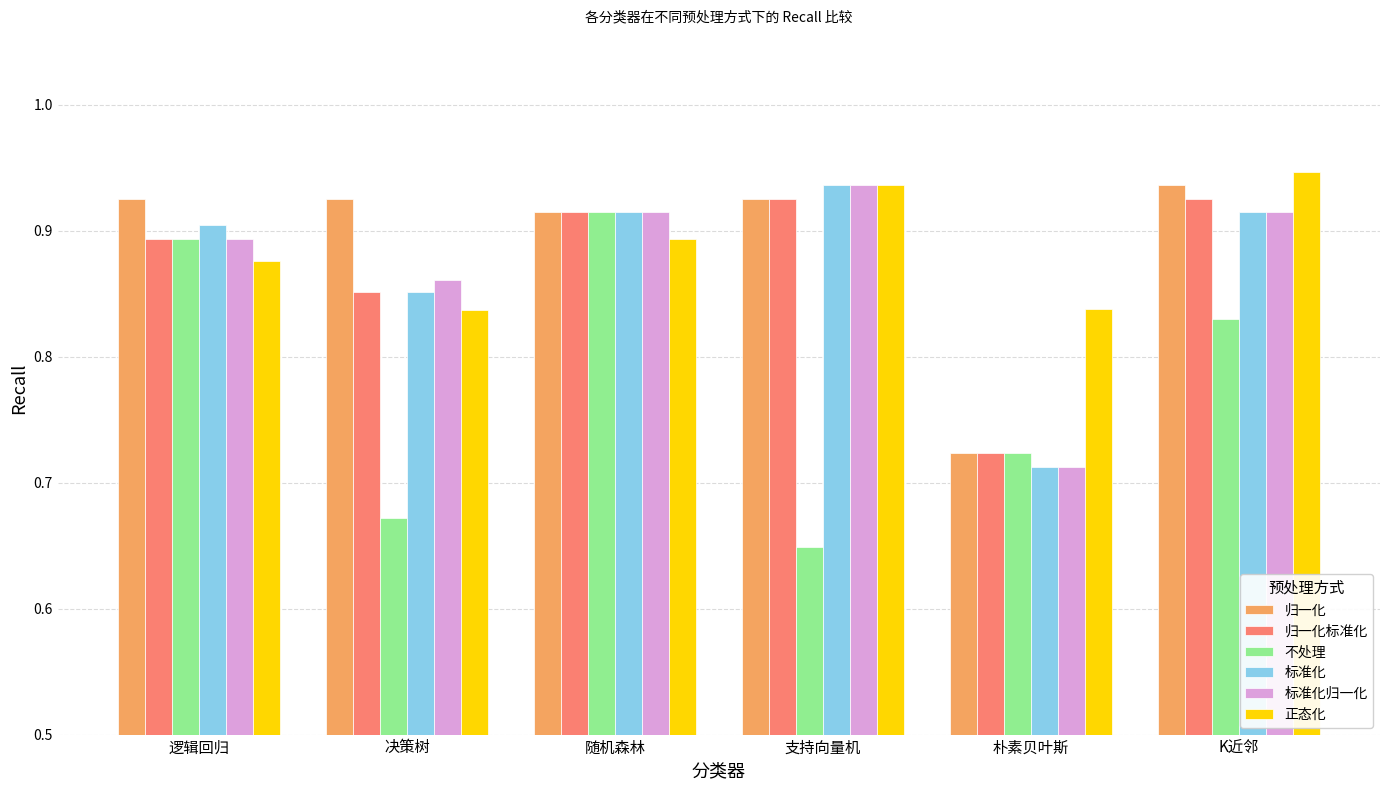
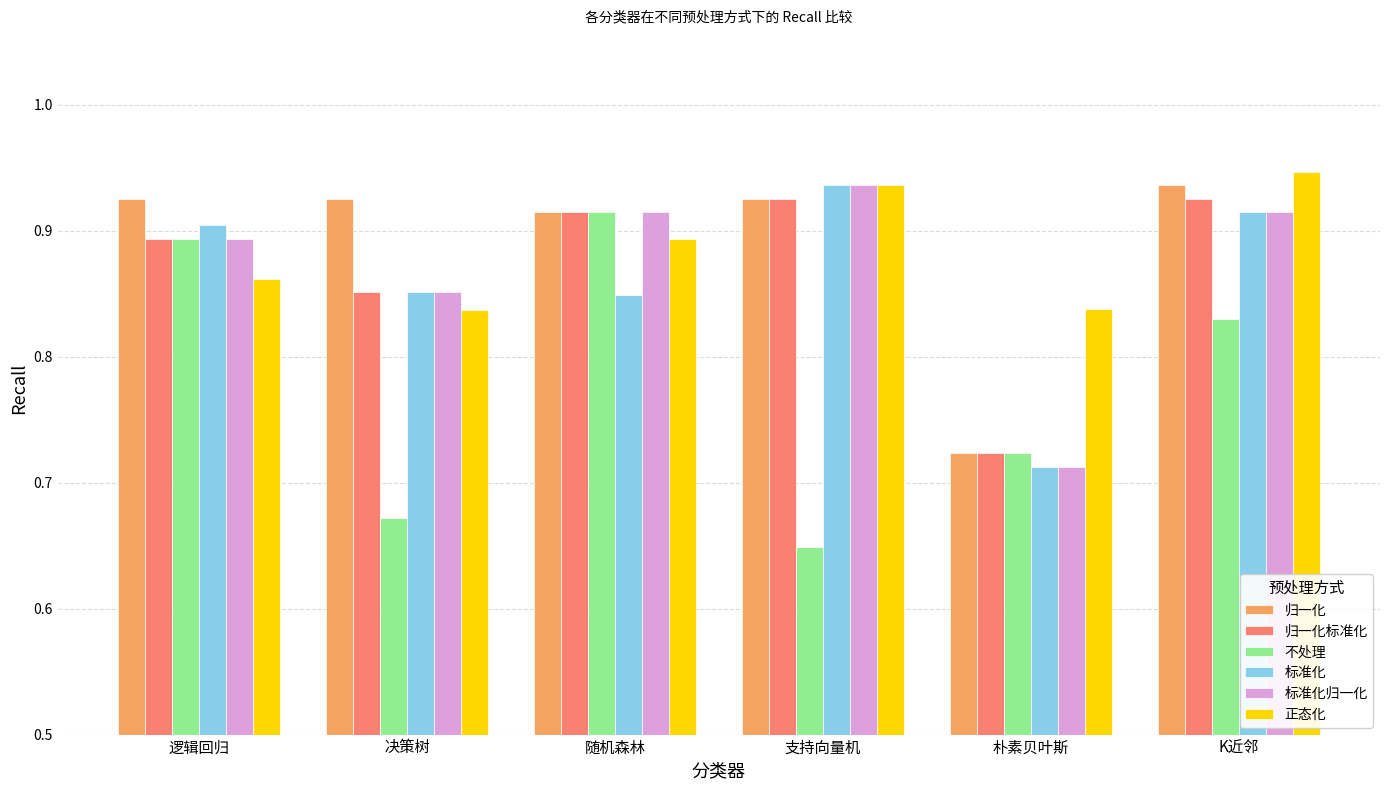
  {
    "不处理": {
      "逻辑回归": 0.894,
      "决策树": 0.672,
      "随机森林": 0.915,
      "支持向量机": 0.649,
      "朴素贝叶斯": 0.723,
      "K近邻": 0.830
    },
    "标准化": {
      "逻辑回归": 0.904,
      "决策树": 0.851,
-     "随机森林": 0.915,
+     "随机森林": 0.849,
      "支持向量机": 0.936,
      "朴素贝叶斯": 0.713,
      "K近邻": 0.915
    },
    "标准化归一化": {
      "逻辑回归": 0.894,
-     "决策树": 0.861,
+     "决策树": 0.851,
      "随机森林": 0.915,
      "支持向量机": 0.936,
      "朴素贝叶斯": 0.713,
      "K近邻": 0.915
    },
    "正态化": {
-     "逻辑回归": 0.876,
+     "逻辑回归": 0.862,
      "决策树": 0.837,
      "随机森林": 0.894,
      "支持向量机": 0.936,
      "朴素贝叶斯": 0.838,
      "K近邻": 0.947
    }
  }
